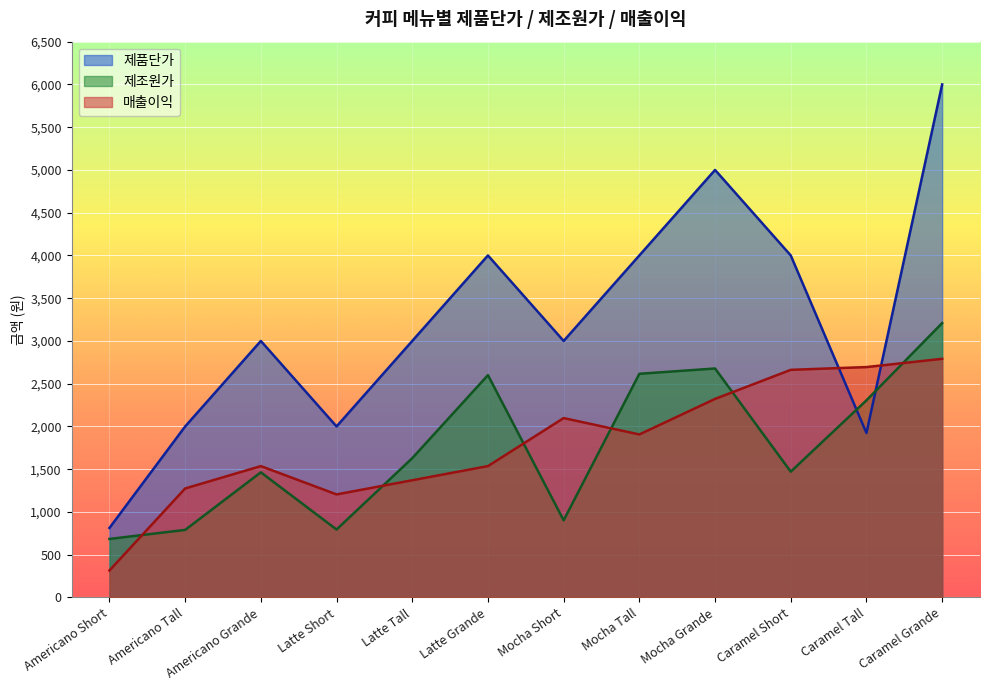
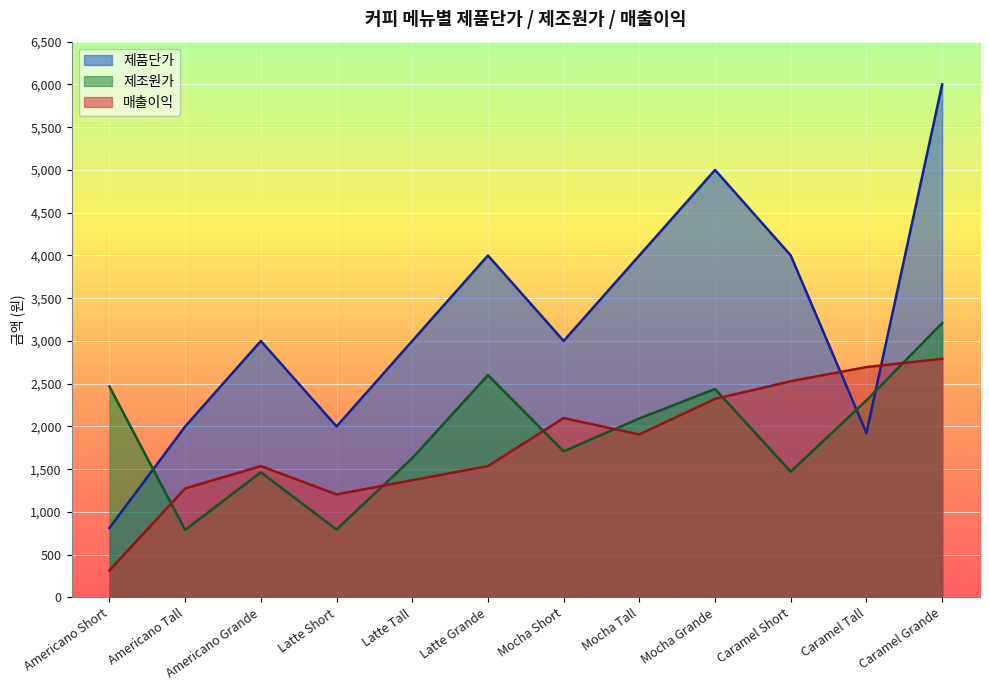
  {
    "제품단가": {
      "Americano Short": "800",
      "Americano Tall": "2,000",
      "Americano Grande": "3,000",
      "Latte Short": "2,000",
      "Latte Tall": "3,000",
      "Latte Grande": "4,000",
      "Mocha Short": "3,000",
      "Mocha Tall": "4,000",
      "Mocha Grande": "5,000",
      "Caramel Short": "4,000",
      "Caramel Tall": "1,900",
      "Caramel Grande": "6,000"
    },
    "제조원가": {
-     "Americano Short": "700",
+     "Americano Short": "2,500",
      "Americano Tall": "800",
      "Americano Grande": "1,500",
      "Latte Short": "800",
      "Latte Tall": "1,600",
      "Latte Grande": "2,600",
-     "Mocha Short": "900",
-     "Mocha Tall": "2,600",
-     "Mocha Grande": "2,700",
+     "Mocha Short": "1,700",
+     "Mocha Tall": "2,100",
+     "Mocha Grande": "2,400",
      "Caramel Short": "1,500",
      "Caramel Tall": "2,300",
      "Caramel Grande": "3,200"
    },
    "매출이익": {
      "Americano Short": "300",
      "Americano Tall": "1,300",
      "Americano Grande": "1,500",
      "Latte Short": "1,200",
      "Latte Tall": "1,400",
      "Latte Grande": "1,500",
      "Mocha Short": "2,100",
      "Mocha Tall": "1,900",
      "Mocha Grande": "2,300",
-     "Caramel Short": "2,700",
+     "Caramel Short": "2,500",
      "Caramel Tall": "2,700",
      "Caramel Grande": "2,800"
    }
  }
